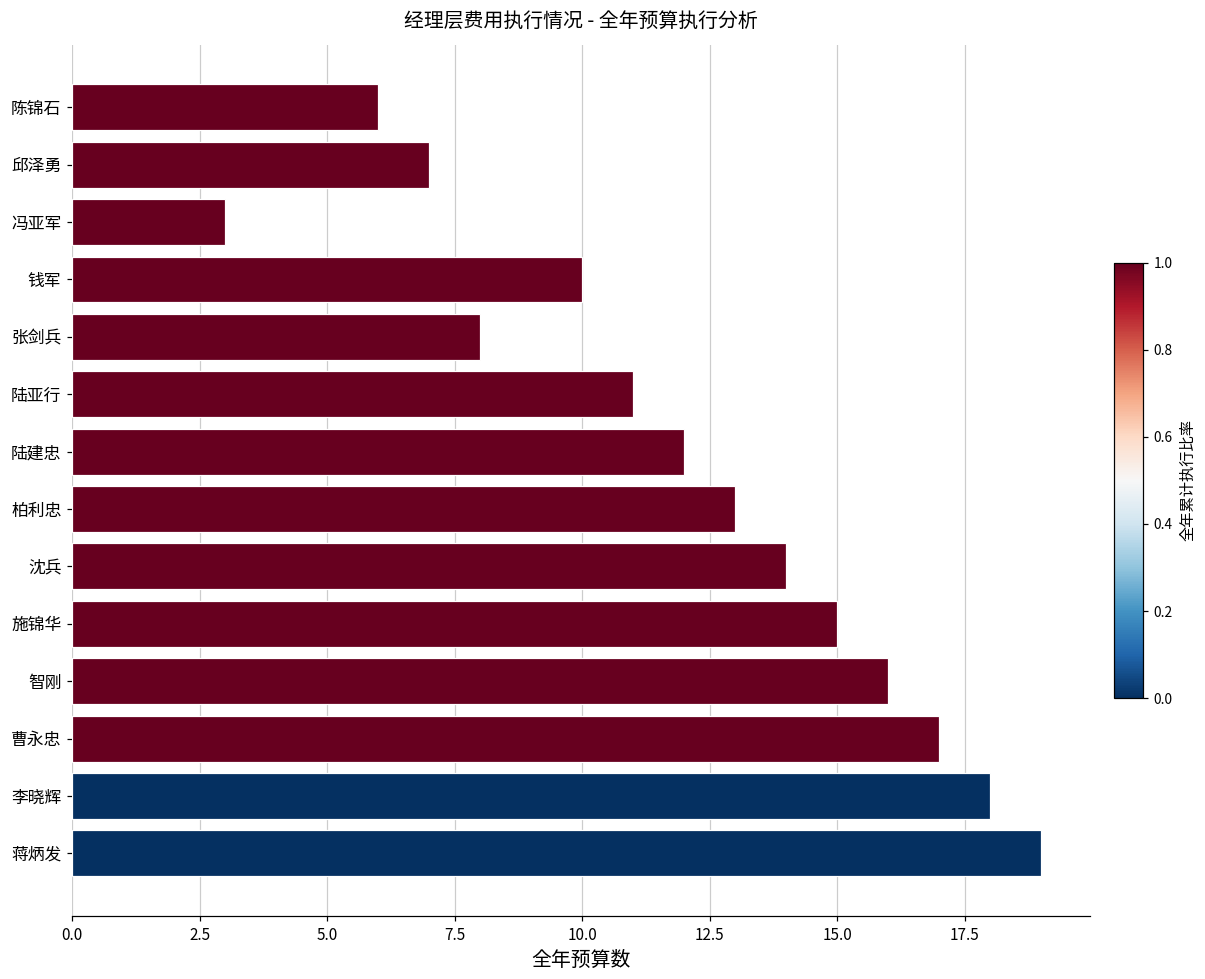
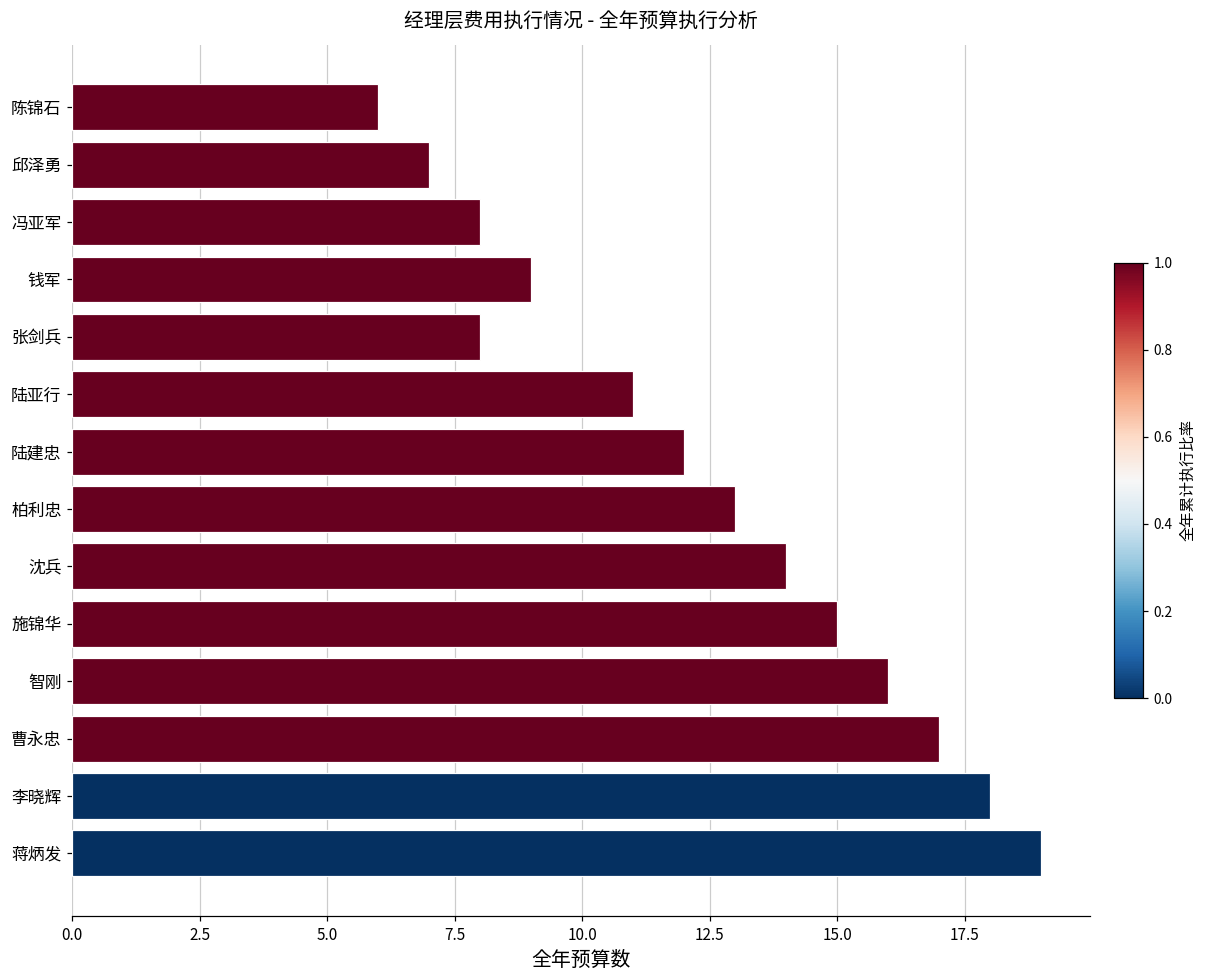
  {
    "陈锦石": 6,
    "邱泽勇": 7,
-   "冯亚军": 3,
-   "钱军": 10,
+   "冯亚军": 8,
+   "钱军": 9,
    "张剑兵": 8,
    "陆亚行": 11,
    "陆建忠": 12,
    "柏利忠": 13,
    "沈兵": 14,
    "施锦华": 15,
    "智刚": 16,
    "曹永忠": 17,
    "李晓辉": 18,
    "蒋炳发": 19
  }
